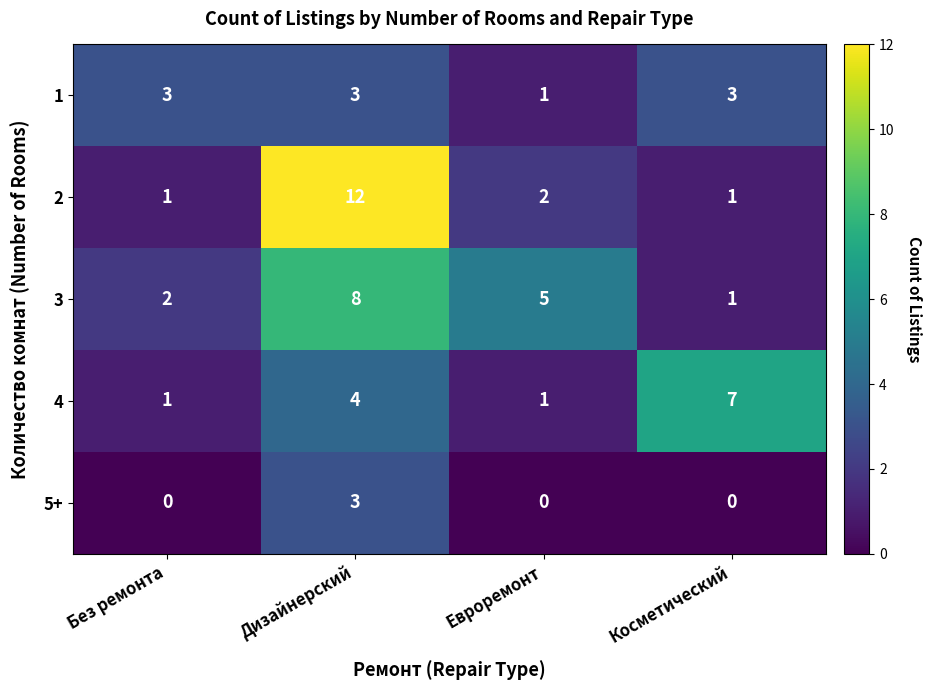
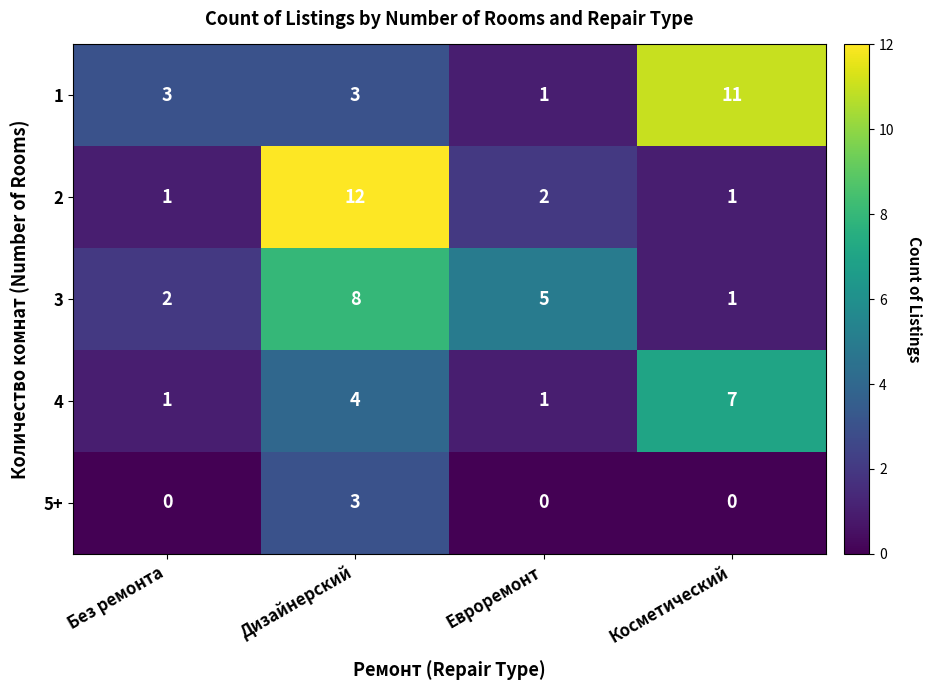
  {
    "1": {
      "Без ремонта": 3,
      "Дизайнерский": 3,
      "Евроремонт": 1,
-     "Косметический": 3
+     "Косметический": 11
    },
    "2": {
      "Без ремонта": 1,
      "Дизайнерский": 12,
      "Евроремонт": 2,
      "Косметический": 1
    },
    "3": {
      "Без ремонта": 2,
      "Дизайнерский": 8,
      "Евроремонт": 5,
      "Косметический": 1
    },
    "4": {
      "Без ремонта": 1,
      "Дизайнерский": 4,
      "Евроремонт": 1,
      "Косметический": 7
    },
    "5+": {
      "Без ремонта": 0,
      "Дизайнерский": 3,
      "Евроремонт": 0,
      "Косметический": 0
    }
  }
